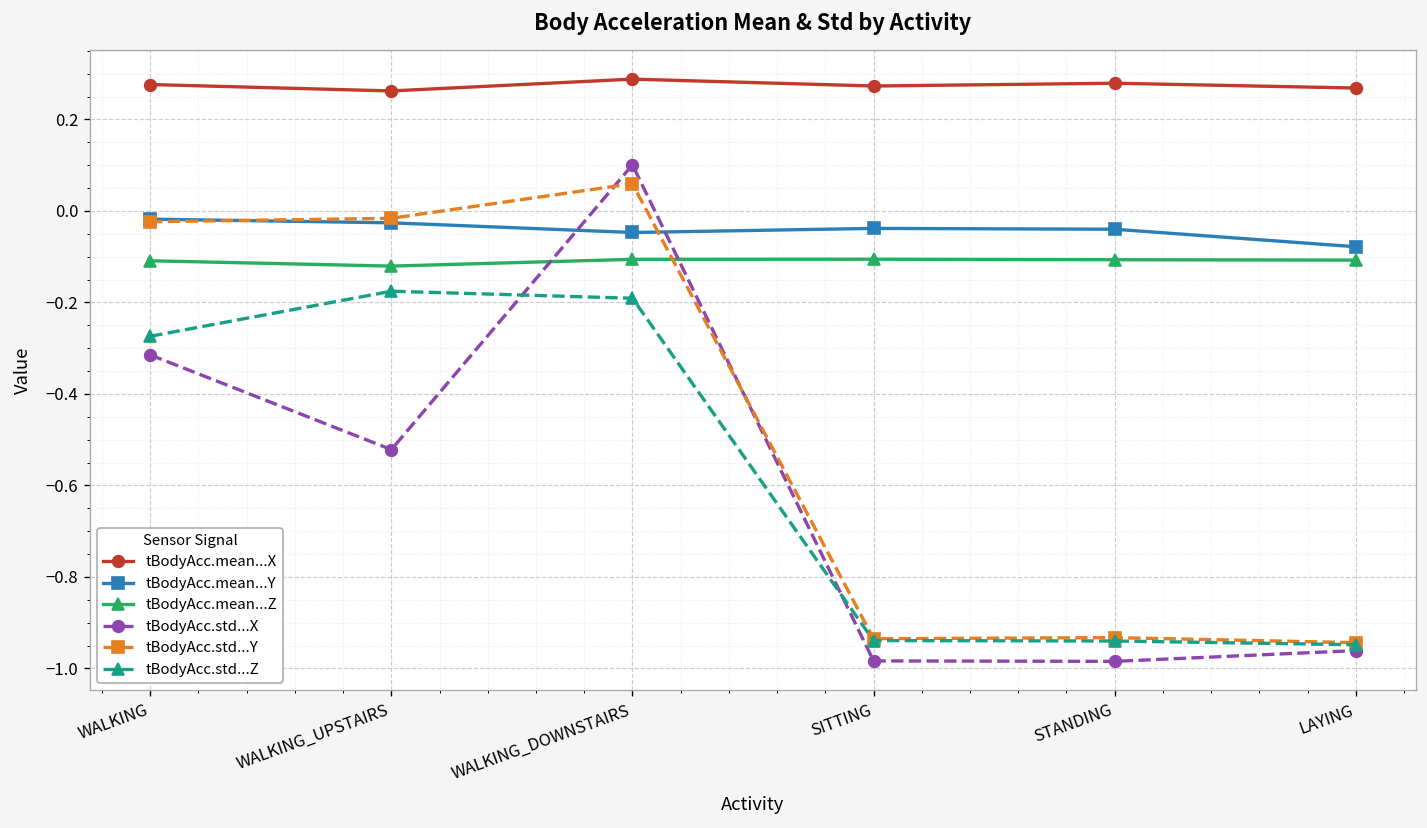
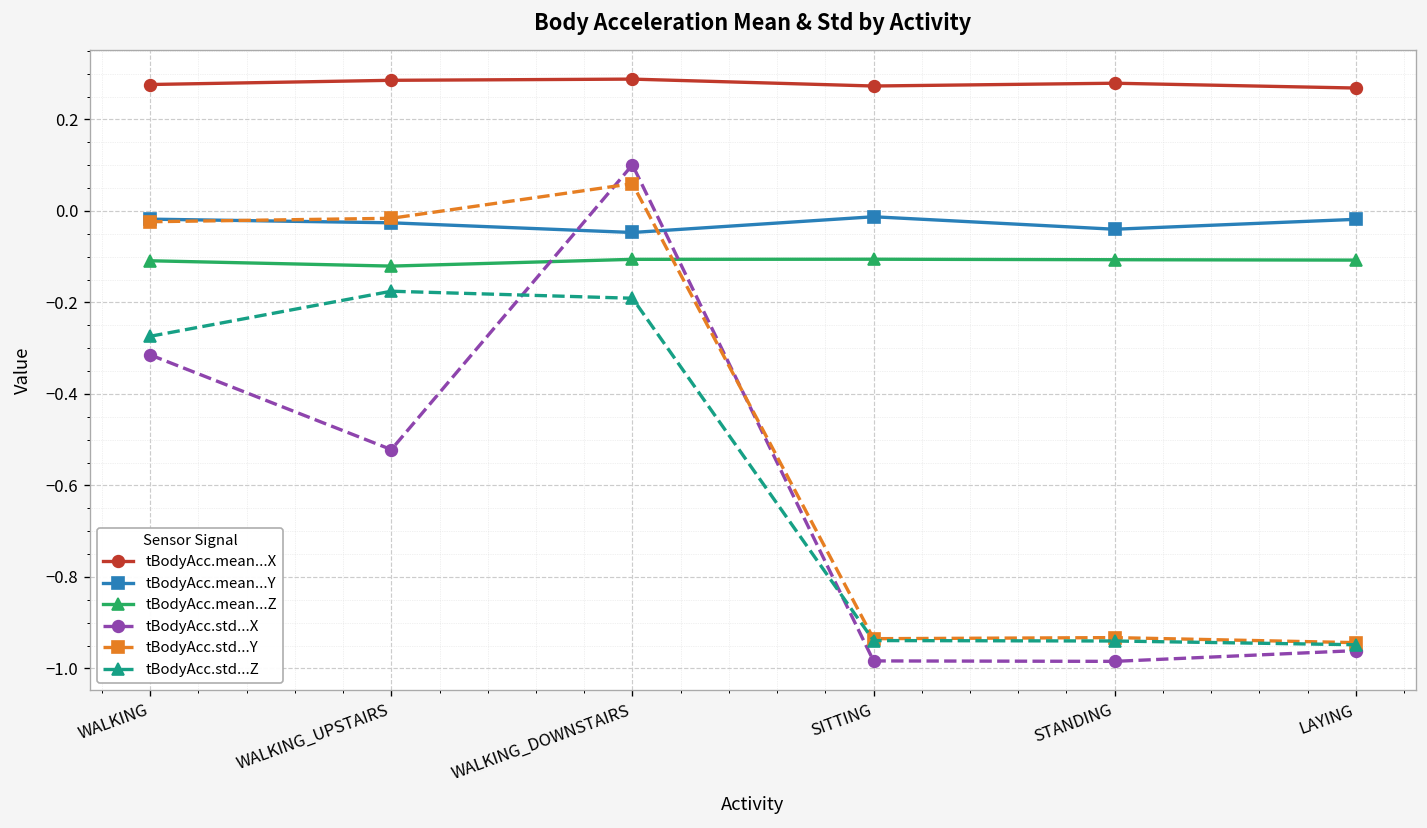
  {
    "tBodyAcc.mean...X": {
      "WALKING": 0.28,
-     "WALKING_UPSTAIRS": 0.26,
+     "WALKING_UPSTAIRS": 0.29,
      "WALKING_DOWNSTAIRS": 0.29,
      "SITTING": 0.27,
      "STANDING": 0.28,
      "LAYING": 0.27
    },
    "tBodyAcc.mean...Y": {
      "WALKING_UPSTAIRS": -0.03,
      "WALKING_DOWNSTAIRS": -0.05,
-     "SITTING": -0.04,
+     "SITTING": -0.01,
      "STANDING": -0.04,
-     "LAYING": -0.08
+     "LAYING": -0.02
    },
    "tBodyAcc.std...X": {
      "WALKING": -0.31,
      "WALKING_UPSTAIRS": -0.52,
      "WALKING_DOWNSTAIRS": 0.10,
      "SITTING": -0.98,
      "STANDING": -0.98,
      "LAYING": -0.96
    },
    "tBodyAcc.std...Y": {
      "WALKING_UPSTAIRS": -0.02,
      "WALKING_DOWNSTAIRS": 0.06,
      "STANDING": -0.93
    }
  }
